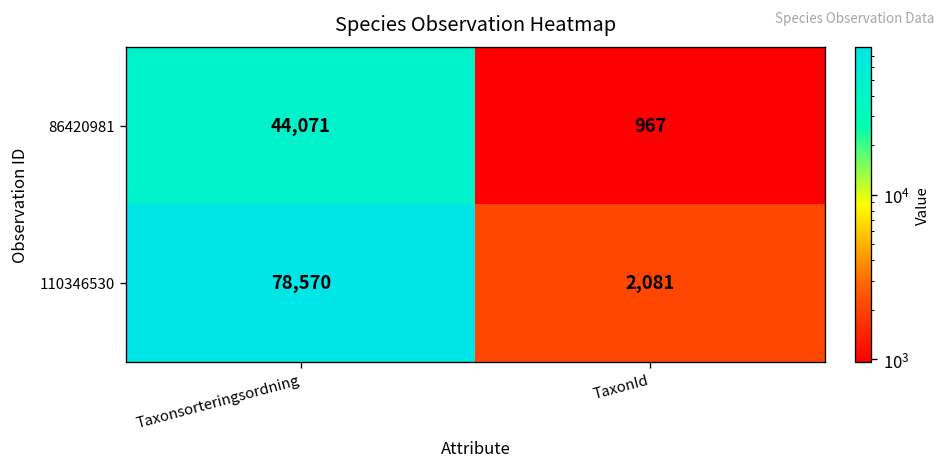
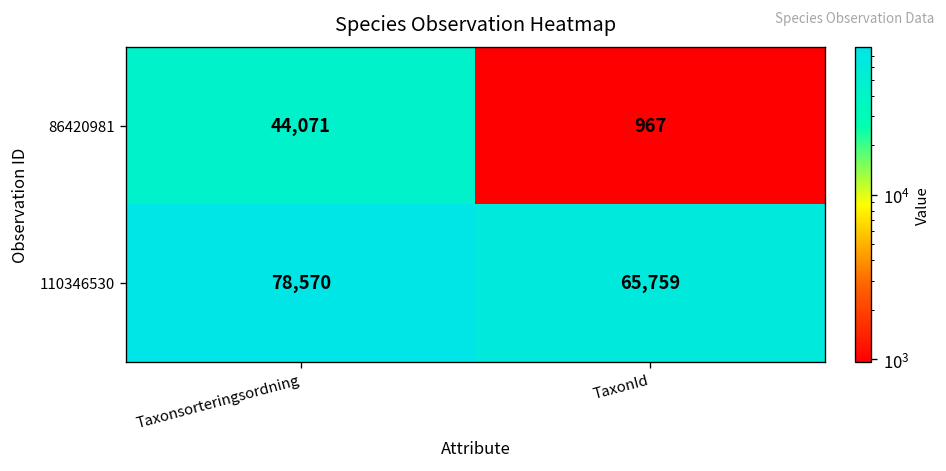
  {
    "86420981": {
      "Taxonsorteringsordning": "44,071",
      "TaxonId": "967"
    },
    "110346530": {
      "Taxonsorteringsordning": "78,570",
-     "TaxonId": "2,081"
+     "TaxonId": "65,759"
    }
  }
